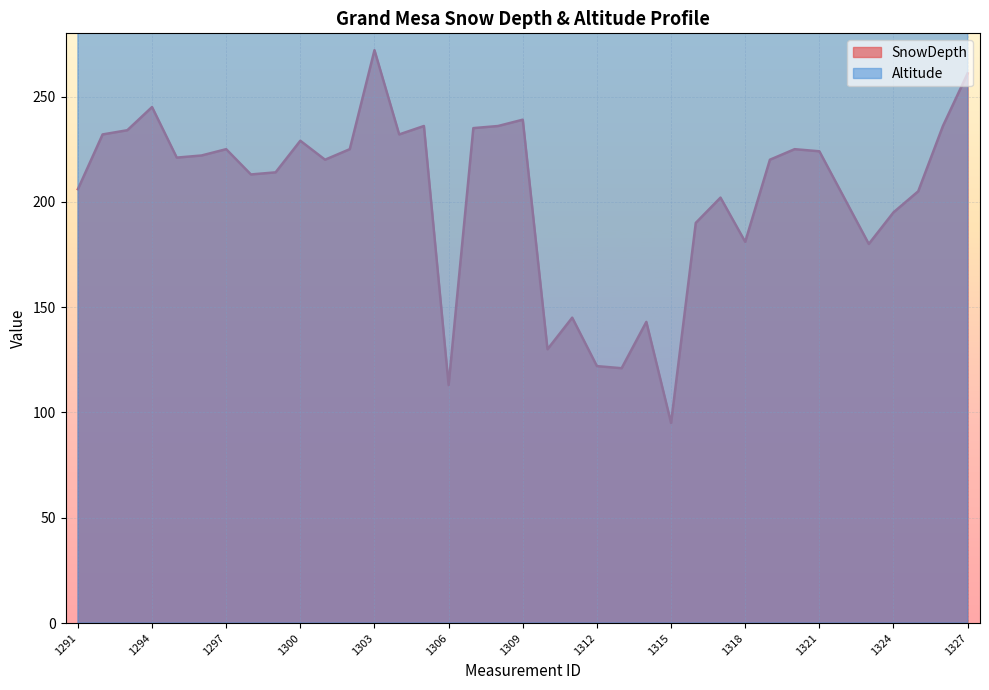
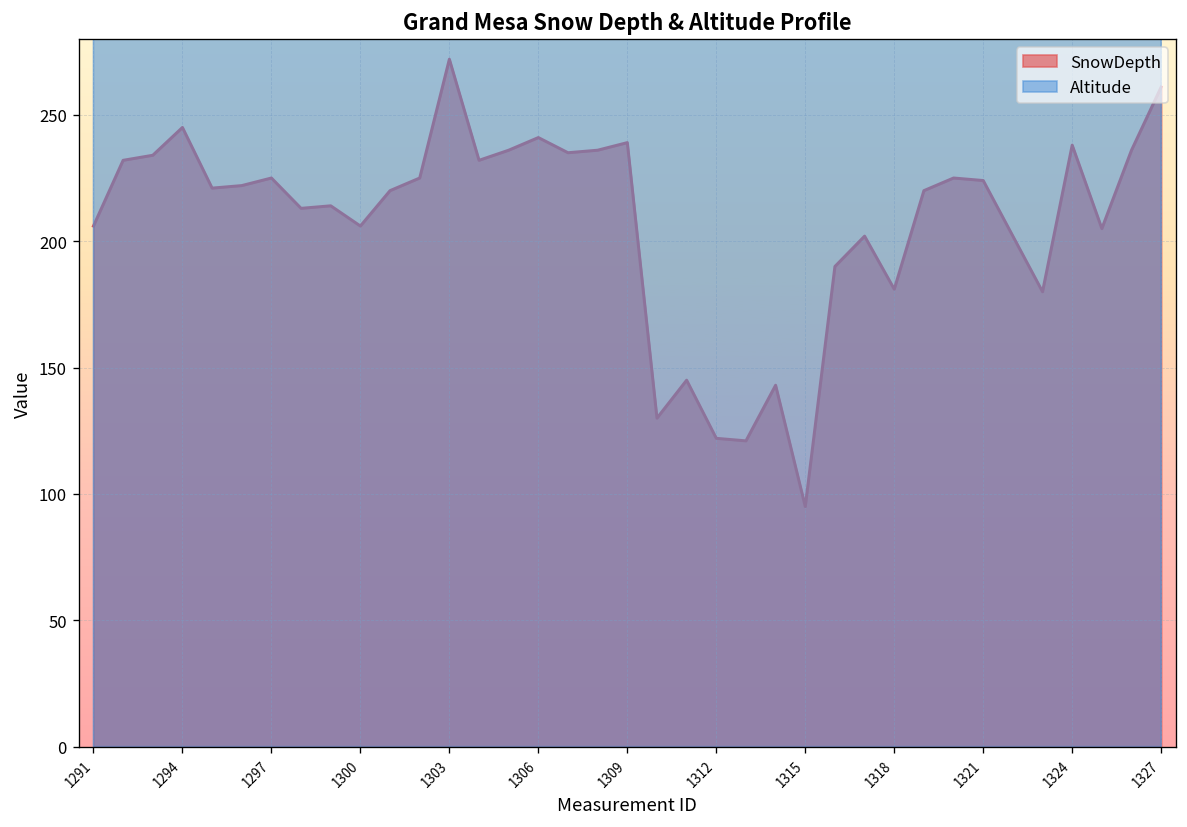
  {
    "SnowDepth": {
      "1291": 206,
      "1294": 245,
      "1297": 225,
-     "1300": 229,
+     "1300": 206,
      "1303": 272,
-     "1306": 113,
+     "1306": 241,
      "1309": 239,
      "1312": 122,
      "1315": 95,
      "1318": 181,
      "1321": 224,
-     "1324": 195
+     "1324": 238
    }
  }
